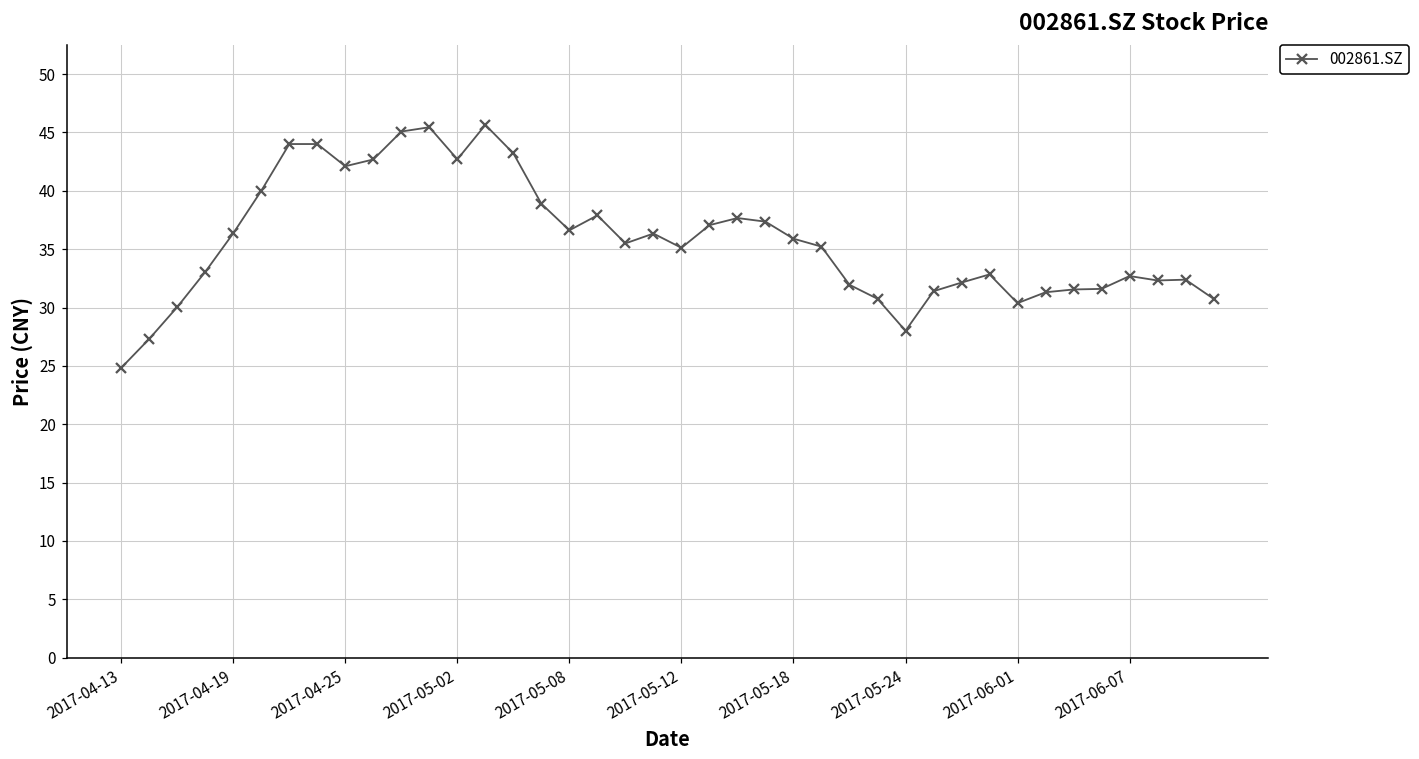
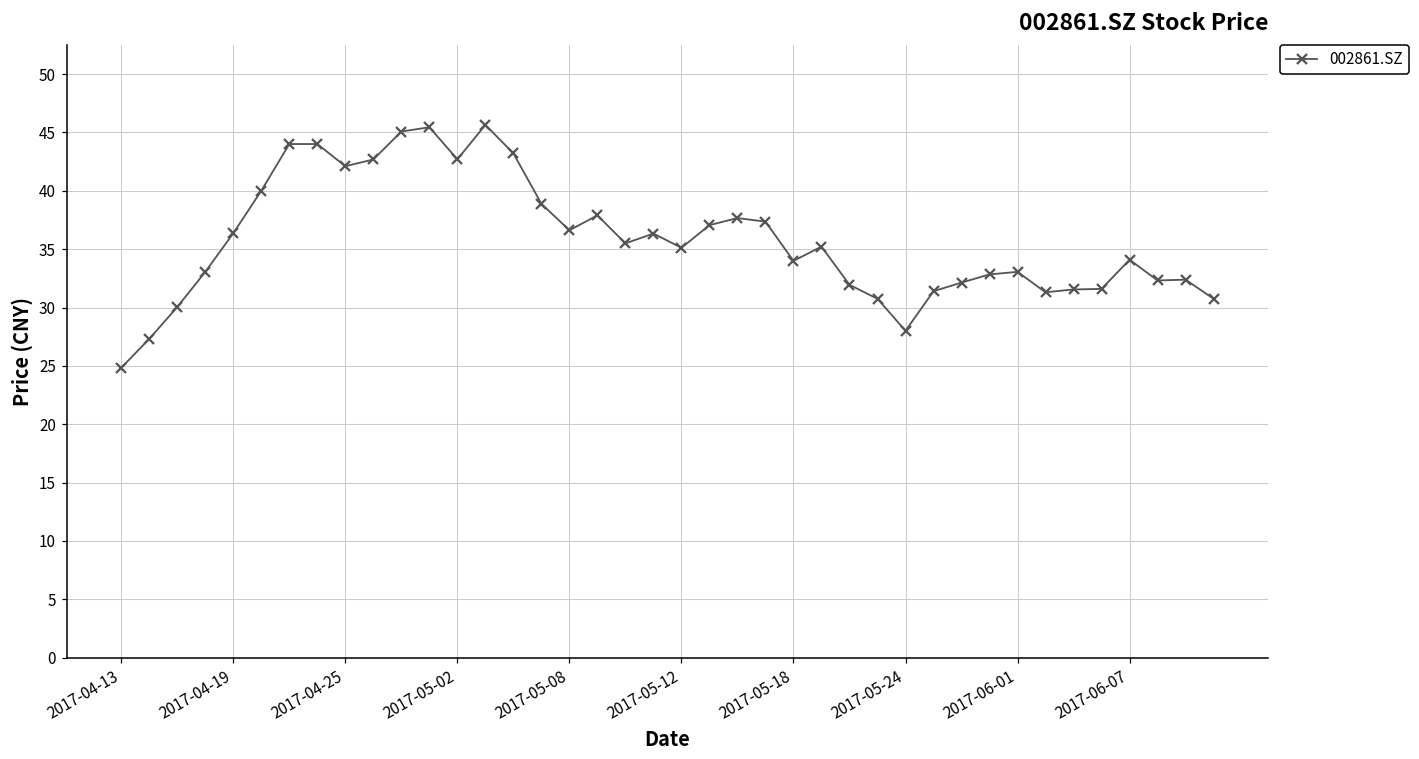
  {
    "2017-04-13": 24.8,
    "2017-04-19": 36.4,
    "2017-04-25": 42.1,
    "2017-05-02": 42.7,
    "2017-05-08": 36.6,
    "2017-05-12": 35.1,
-   "2017-05-18": 35.9,
+   "2017-05-18": 34.0,
    "2017-05-24": 28.0,
-   "2017-06-01": 30.4,
-   "2017-06-07": 32.7
+   "2017-06-01": 33.1,
+   "2017-06-07": 34.1
  }
